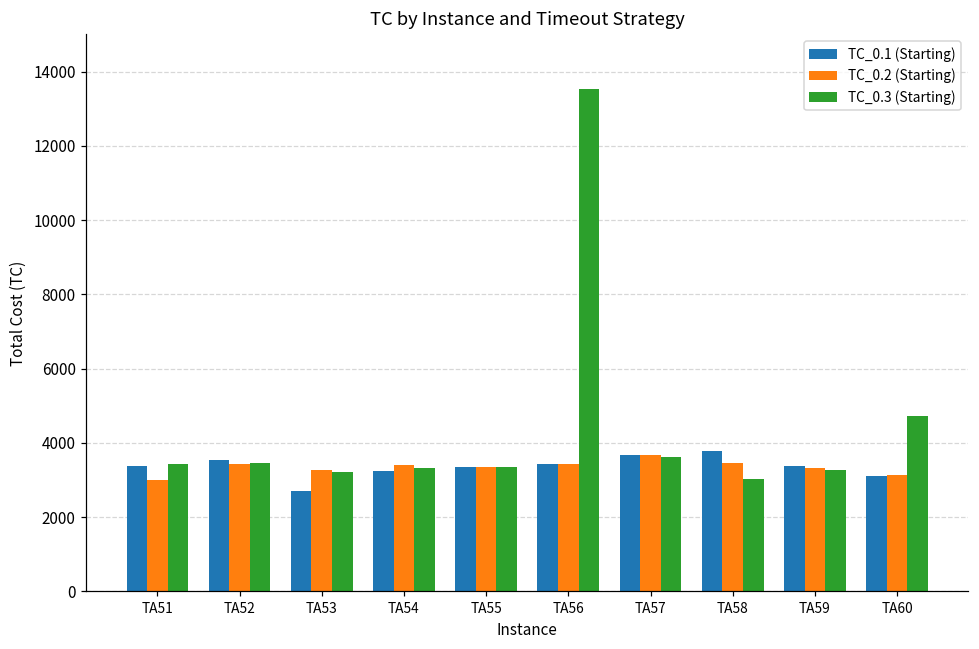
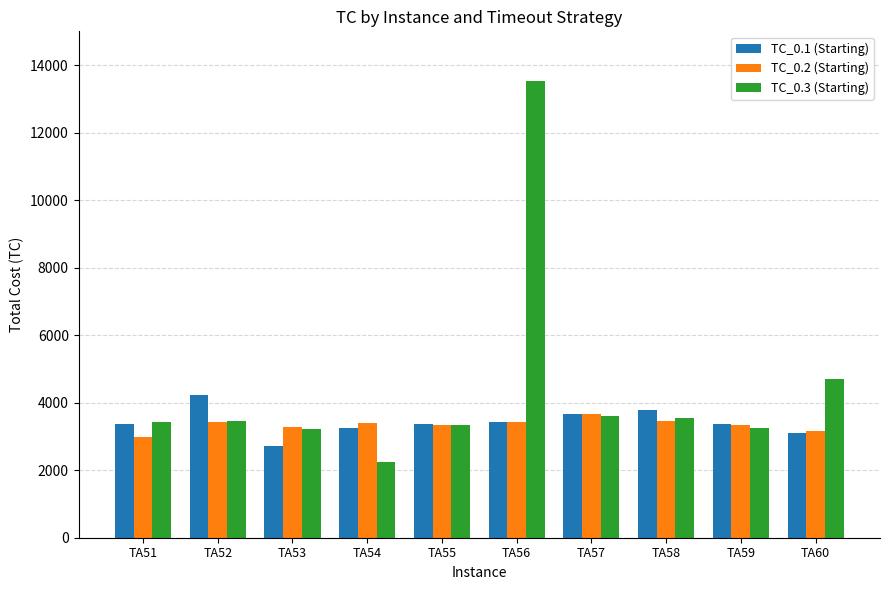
  {
    "TC_0.1 (Starting)": {
      "TA51": 3400,
-     "TA52": 3500,
+     "TA52": 4200,
      "TA53": 2700,
      "TA54": 3300,
      "TA55": 3400,
      "TA56": 3400,
      "TA57": 3700,
      "TA58": 3800,
      "TA59": 3400,
      "TA60": 3100
    },
    "TC_0.2 (Starting)": {
      "TA51": 3000,
      "TA52": 3400,
      "TA53": 3300,
      "TA54": 3400,
      "TA55": 3400,
      "TA56": 3400,
      "TA57": 3700,
      "TA58": 3500,
      "TA59": 3300,
      "TA60": 3200
    },
    "TC_0.3 (Starting)": {
      "TA51": 3400,
      "TA52": 3500,
      "TA53": 3200,
-     "TA54": 3300,
+     "TA54": 2200,
      "TA55": 3300,
      "TA56": 13500,
      "TA57": 3600,
-     "TA58": 3000,
+     "TA58": 3600,
      "TA59": 3300,
      "TA60": 4700
    }
  }
